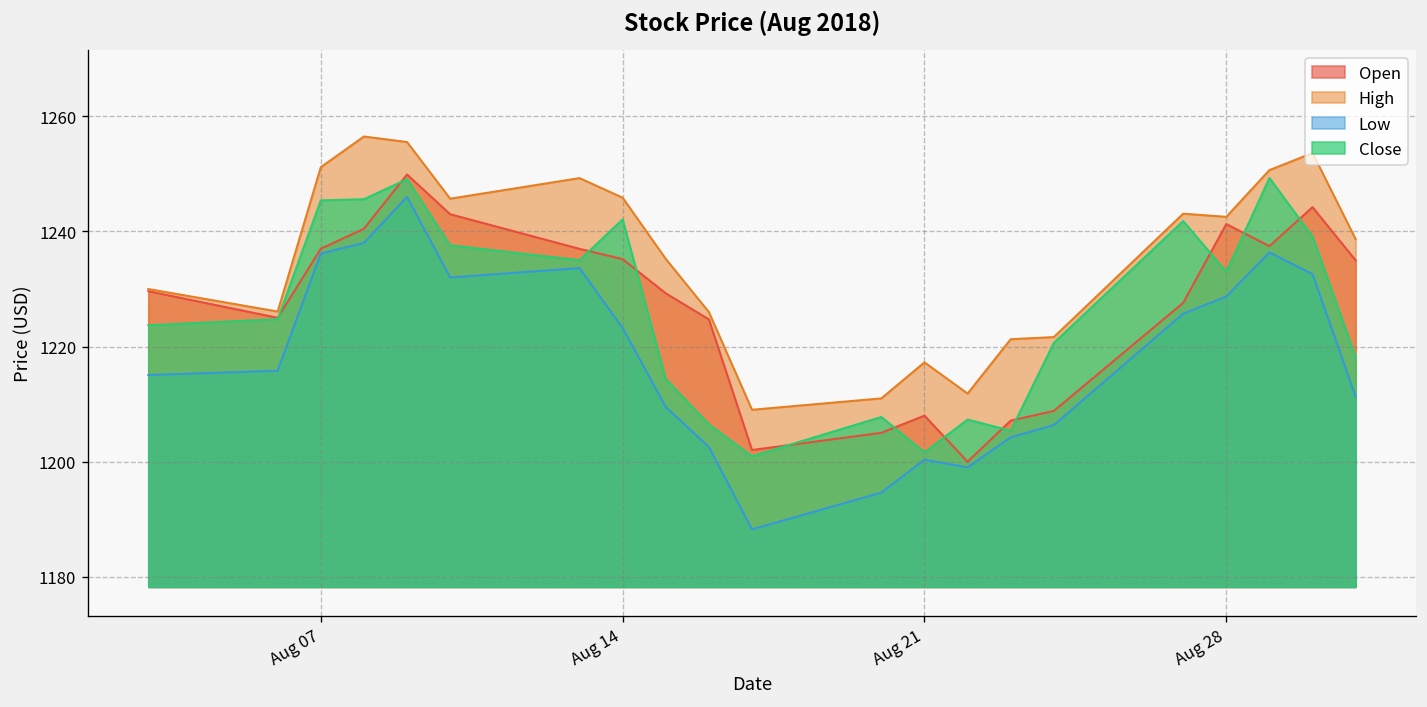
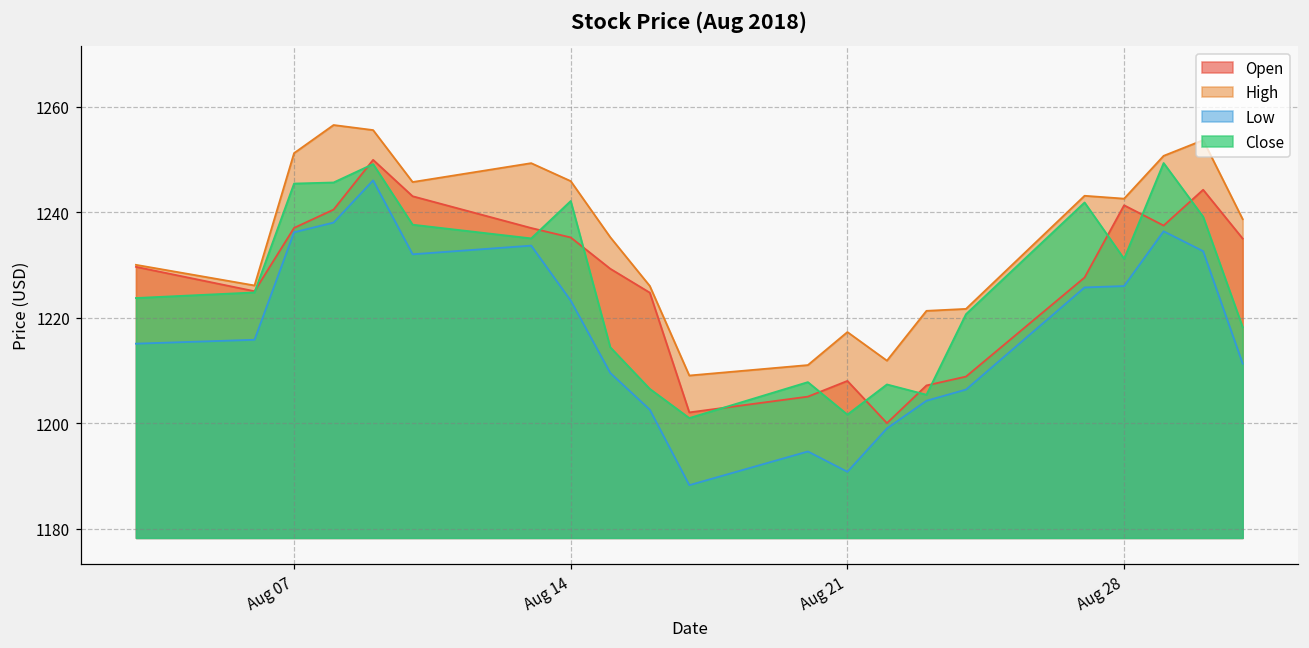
  {
    "Low": {
      "Aug 07": 1236,
      "Aug 14": 1223,
-     "Aug 21": 1200,
-     "Aug 28": 1229
+     "Aug 21": 1191,
+     "Aug 28": 1226
    },
    "Close": {
      "Aug 07": 1245,
      "Aug 14": 1242,
      "Aug 21": 1202,
-     "Aug 28": 1233
+     "Aug 28": 1231
    }
  }
